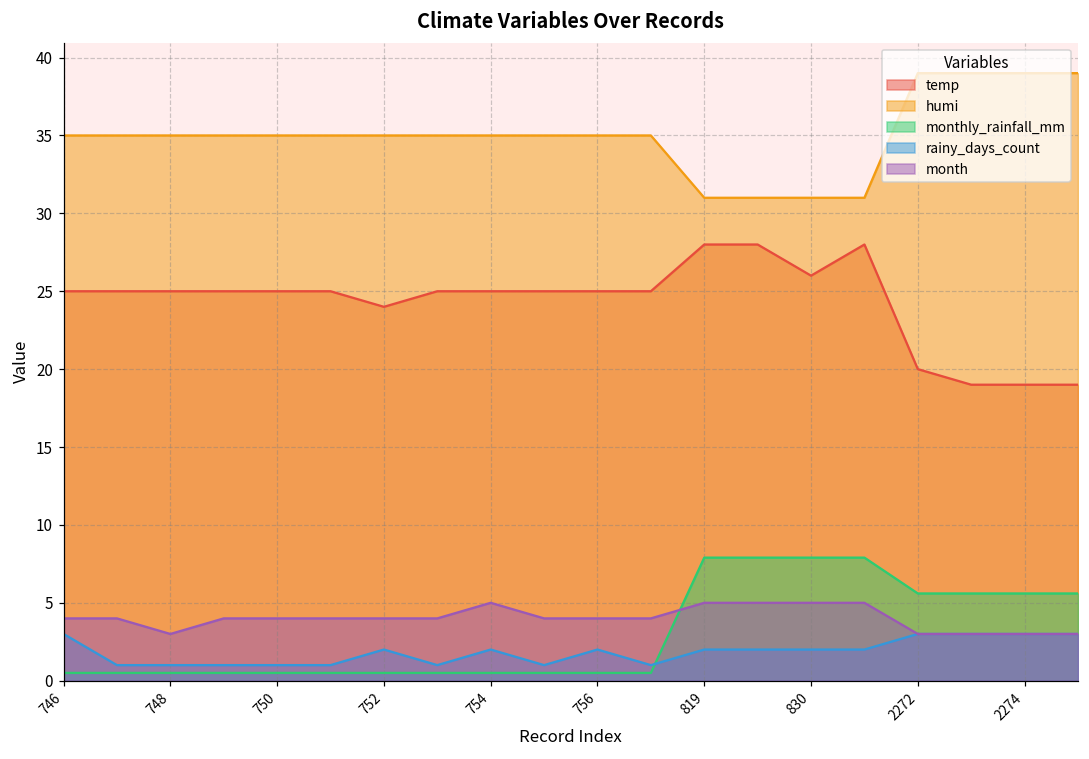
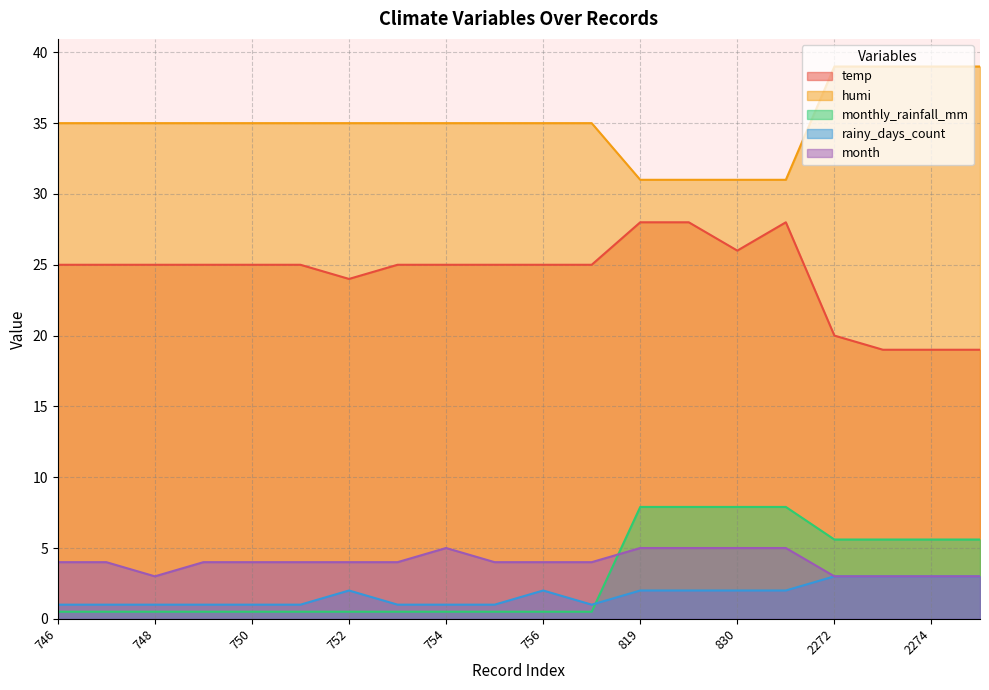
  {
    "temp": {
      "746": 25,
      "748": 25,
      "750": 25,
      "752": 24,
      "754": 25,
      "756": 25,
      "819": 28,
      "830": 26,
      "2272": 20,
      "2274": 19
    },
    "humi": {
      "746": 35,
      "748": 35,
      "750": 35,
      "752": 35,
      "754": 35,
      "756": 35,
      "819": 31,
      "830": 31
    },
    "monthly_rainfall_mm": {
      "746": 0.5,
      "748": 0.5,
      "750": 0.5,
      "752": 0.5,
      "754": 0.5,
      "756": 0.5,
      "819": 8,
      "830": 8,
      "2272": 5.6,
      "2274": 5.6
    },
    "rainy_days_count": {
-     "746": 3,
+     "746": 1,
      "748": 1,
      "750": 1,
      "752": 2,
-     "754": 2,
+     "754": 1,
      "756": 2,
      "819": 2,
      "830": 2
    },
    "month": {
      "746": 4,
      "748": 3,
      "750": 4,
      "752": 4,
      "754": 5,
      "756": 4,
      "819": 5,
      "830": 5
    }
  }
